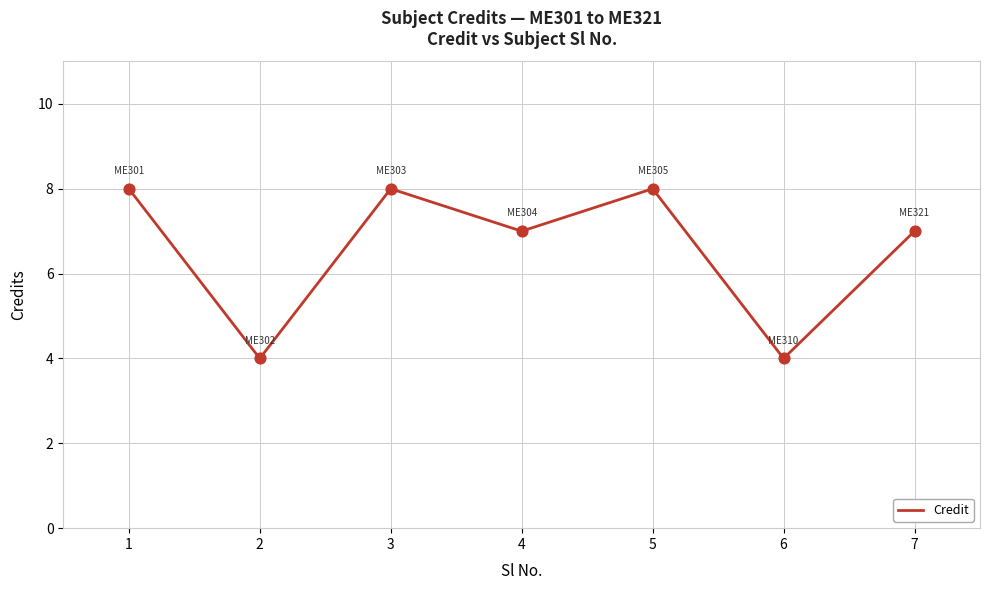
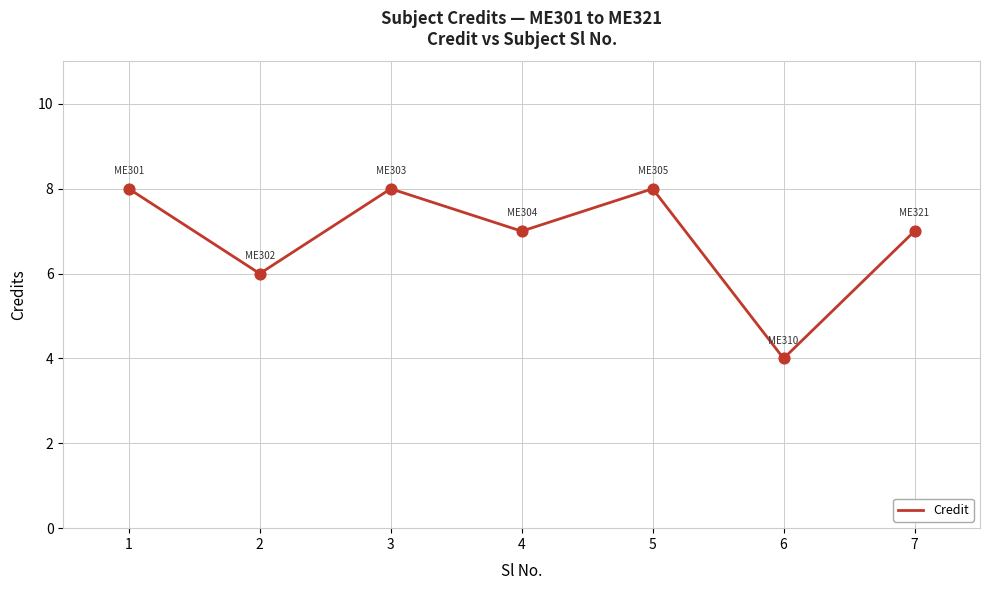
  {
    "1": 8,
-   "2": 4,
+   "2": 6,
    "3": 8,
    "4": 7,
    "5": 8,
    "6": 4,
    "7": 7
  }
